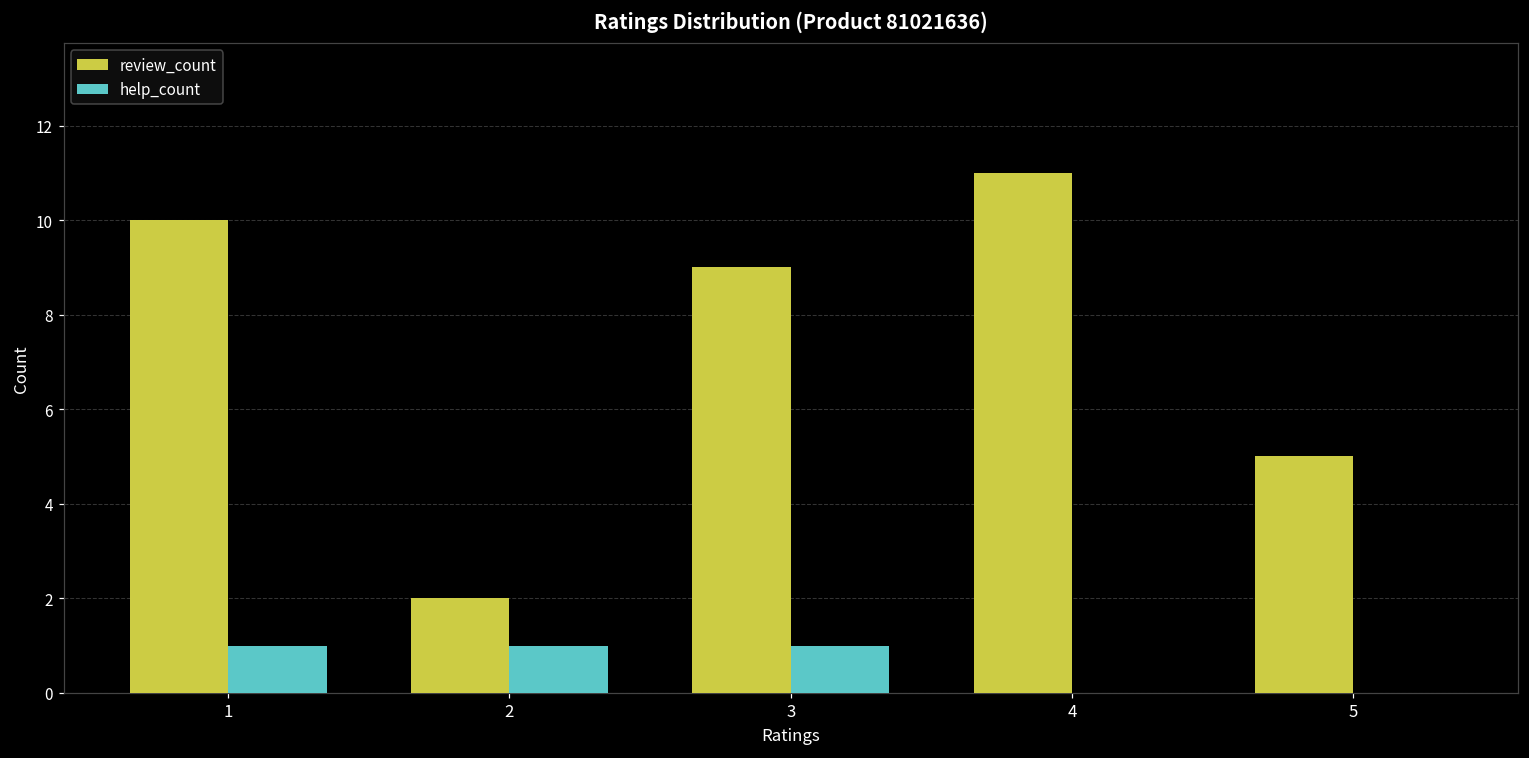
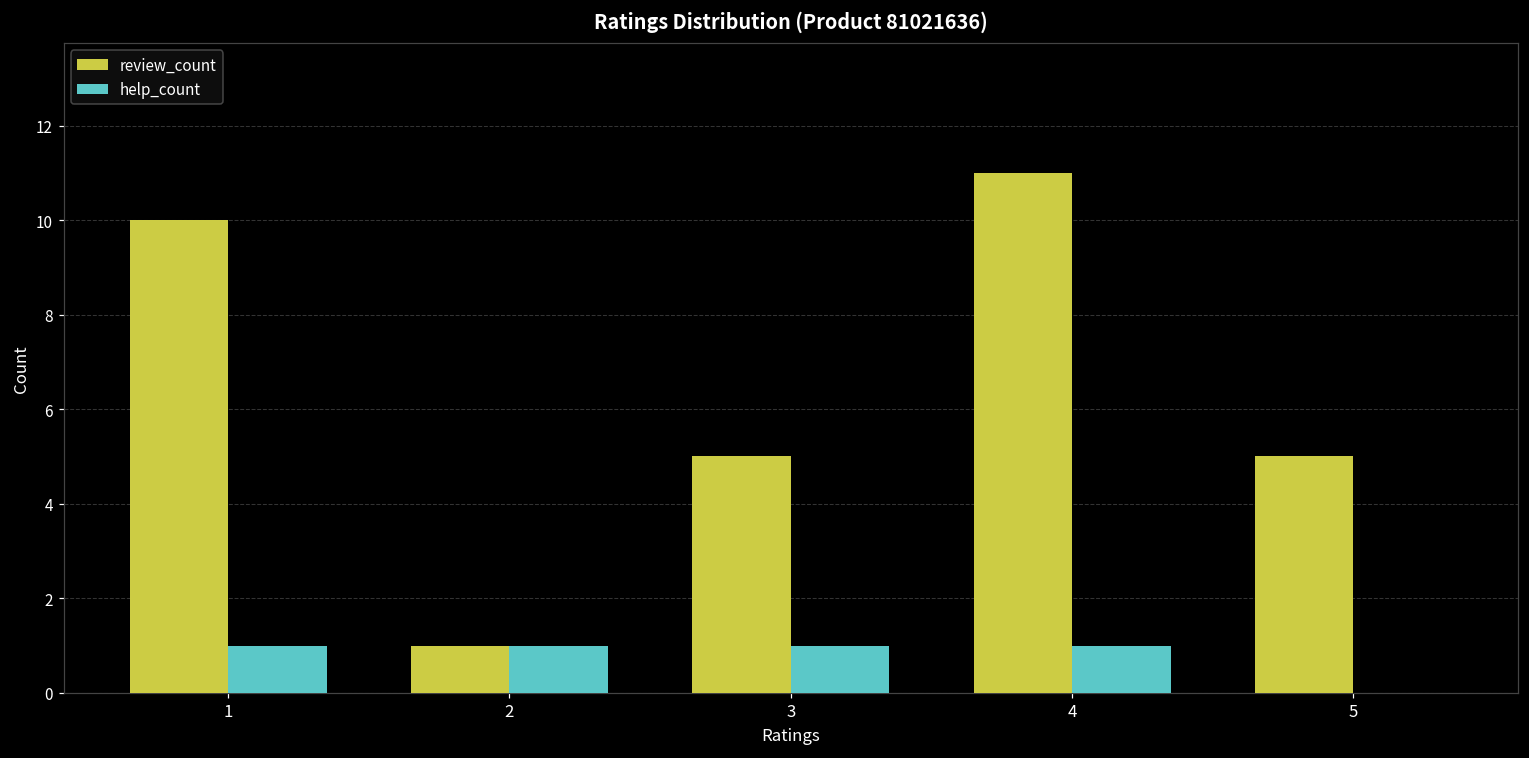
  {
    "review_count": {
      "1": 10,
-     "2": 2,
-     "3": 9,
+     "2": 1,
+     "3": 5,
      "4": 11,
      "5": 5
    },
    "help_count": {
      "1": 1,
      "2": 1,
      "3": 1,
-     "4": 0,
+     "4": 1,
      "5": 0
    }
  }
